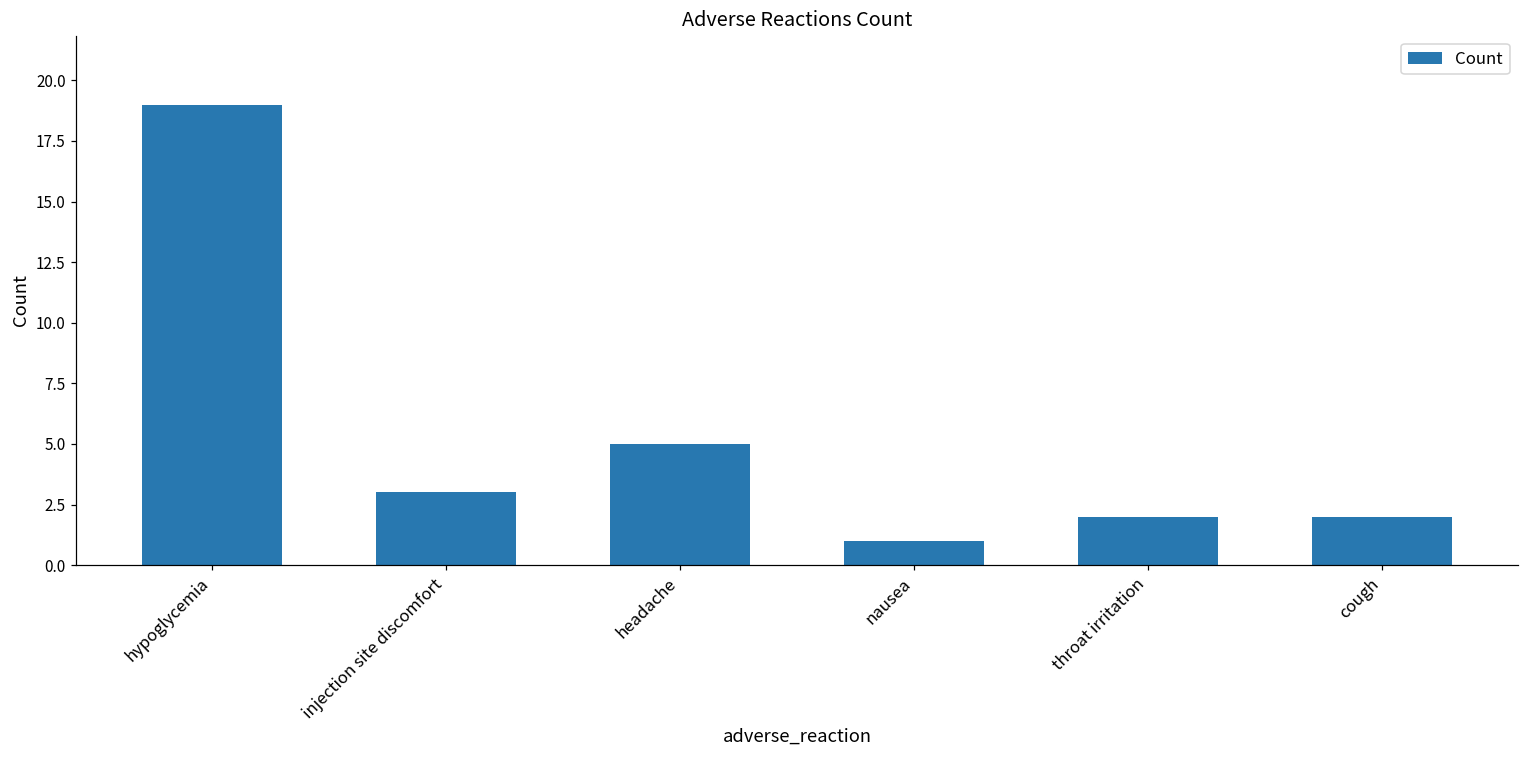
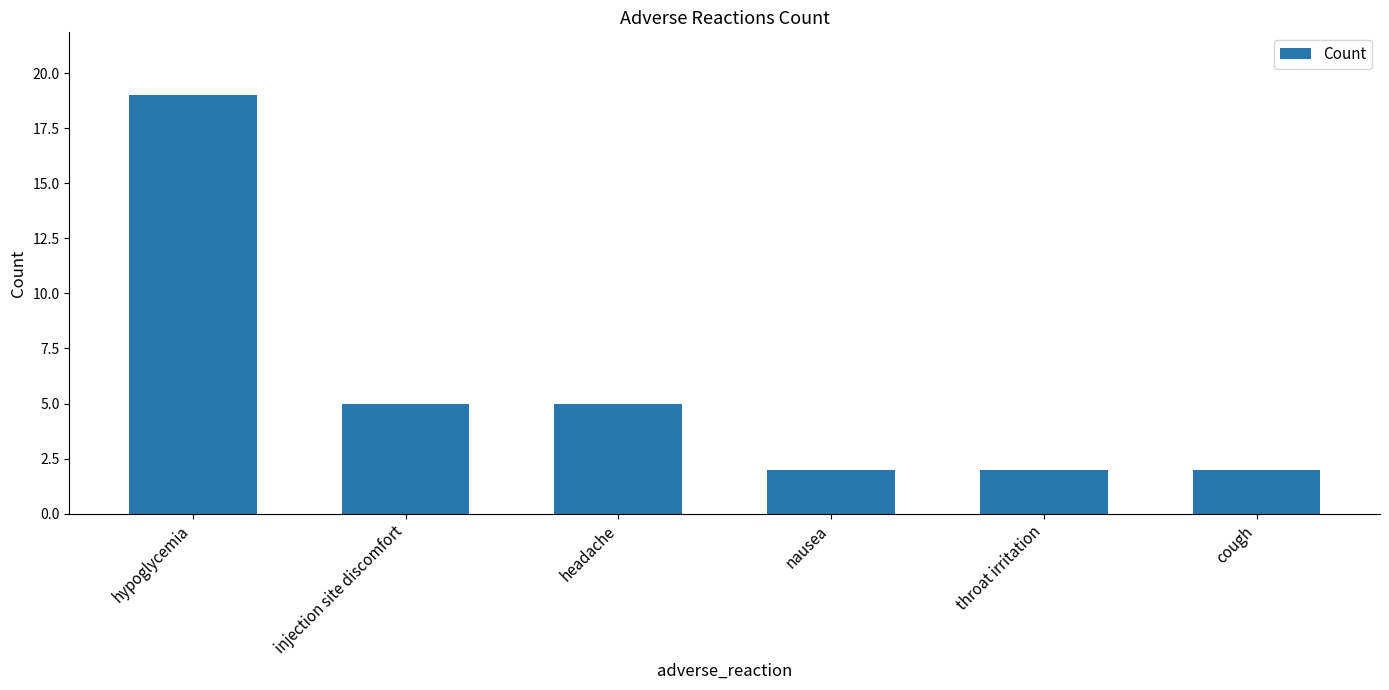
  {
    "hypoglycemia": 19,
-   "injection site discomfort": 3,
+   "injection site discomfort": 5,
    "headache": 5,
-   "nausea": 1,
+   "nausea": 2,
    "throat irritation": 2,
    "cough": 2
  }
